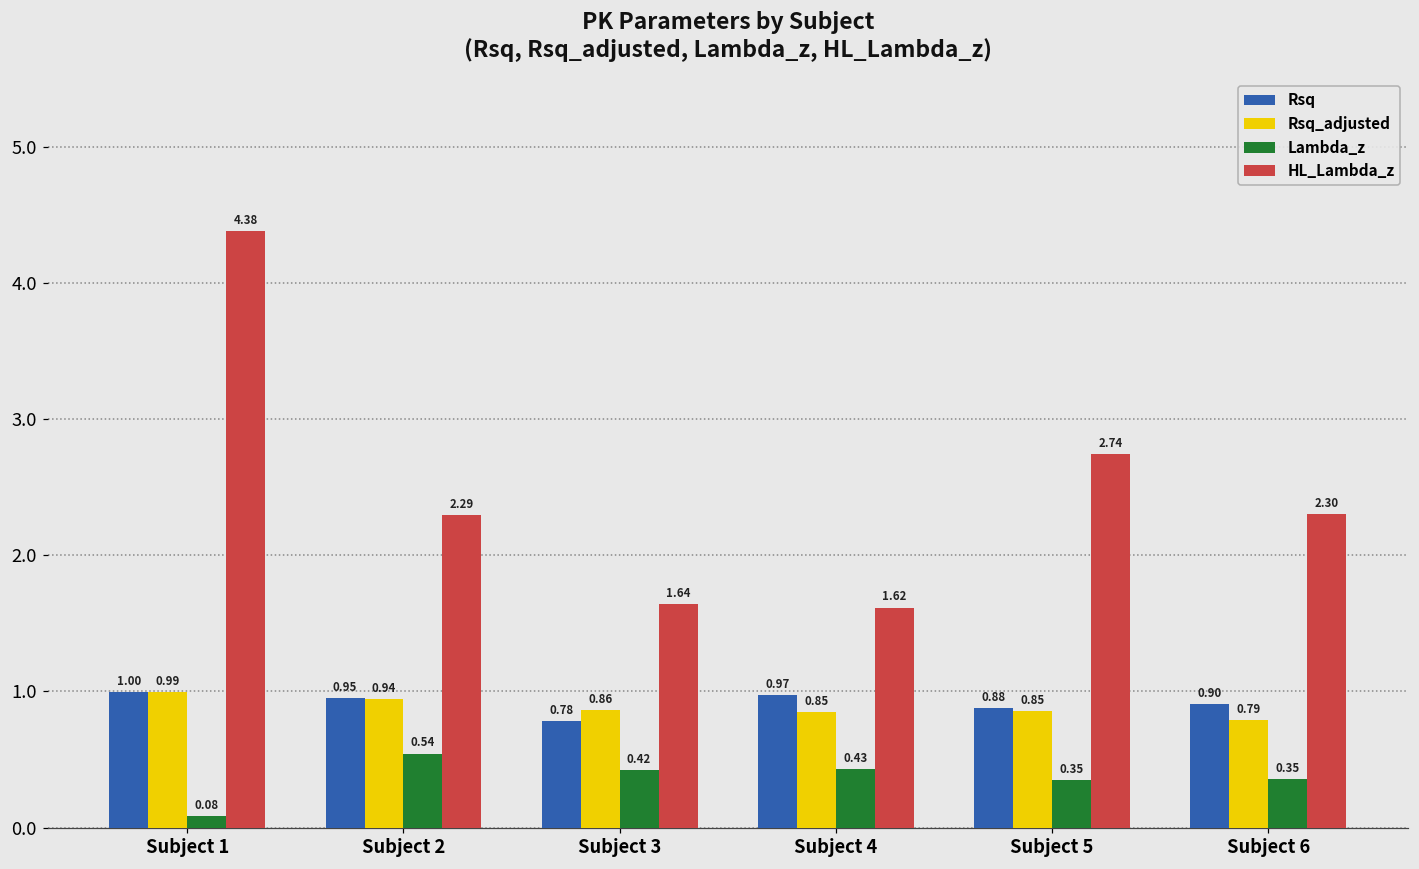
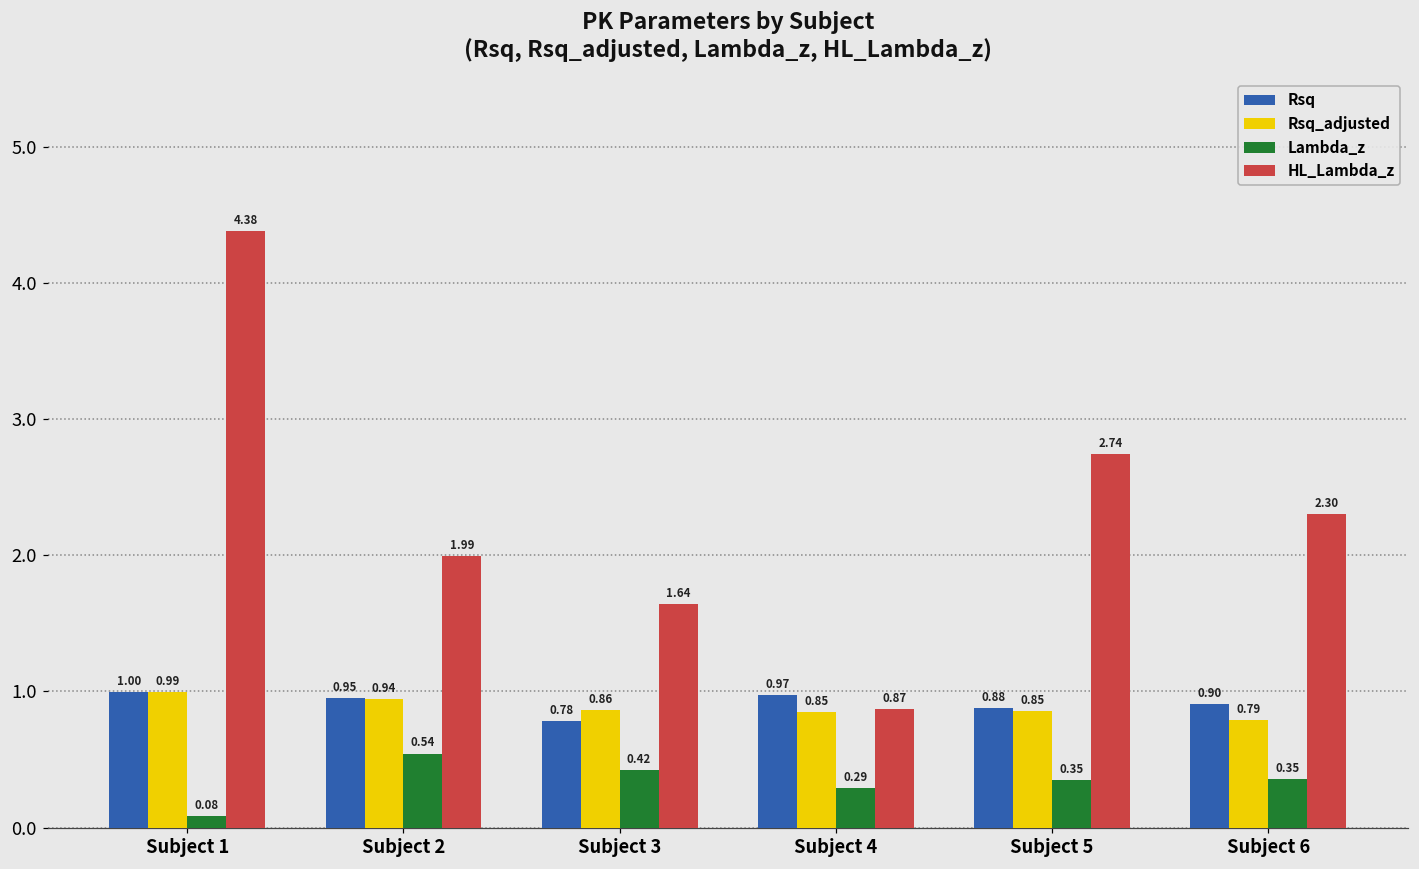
  {
    "Rsq": {
      "Subject 1": 1.00,
      "Subject 2": 0.95,
      "Subject 3": 0.78,
      "Subject 4": 0.97,
      "Subject 5": 0.88,
      "Subject 6": 0.90
    },
    "Rsq_adjusted": {
      "Subject 1": 0.99,
      "Subject 2": 0.94,
      "Subject 3": 0.86,
      "Subject 4": 0.85,
      "Subject 5": 0.85,
      "Subject 6": 0.79
    },
    "Lambda_z": {
      "Subject 1": 0.08,
      "Subject 2": 0.54,
      "Subject 3": 0.42,
-     "Subject 4": 0.43,
+     "Subject 4": 0.29,
      "Subject 5": 0.35,
      "Subject 6": 0.35
    },
    "HL_Lambda_z": {
      "Subject 1": 4.38,
-     "Subject 2": 2.29,
+     "Subject 2": 1.99,
      "Subject 3": 1.64,
-     "Subject 4": 1.62,
+     "Subject 4": 0.87,
      "Subject 5": 2.74,
      "Subject 6": 2.30
    }
  }
